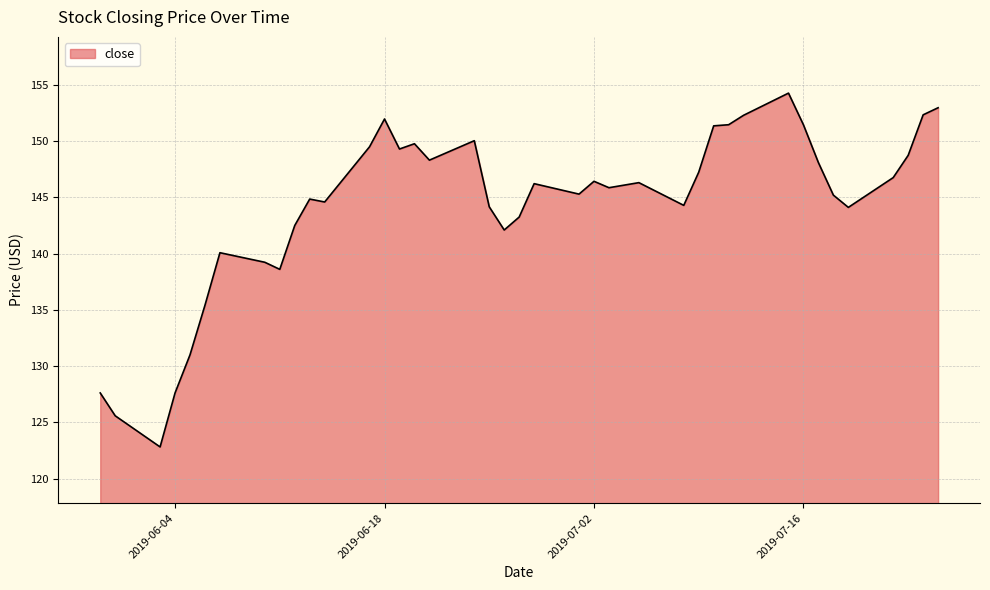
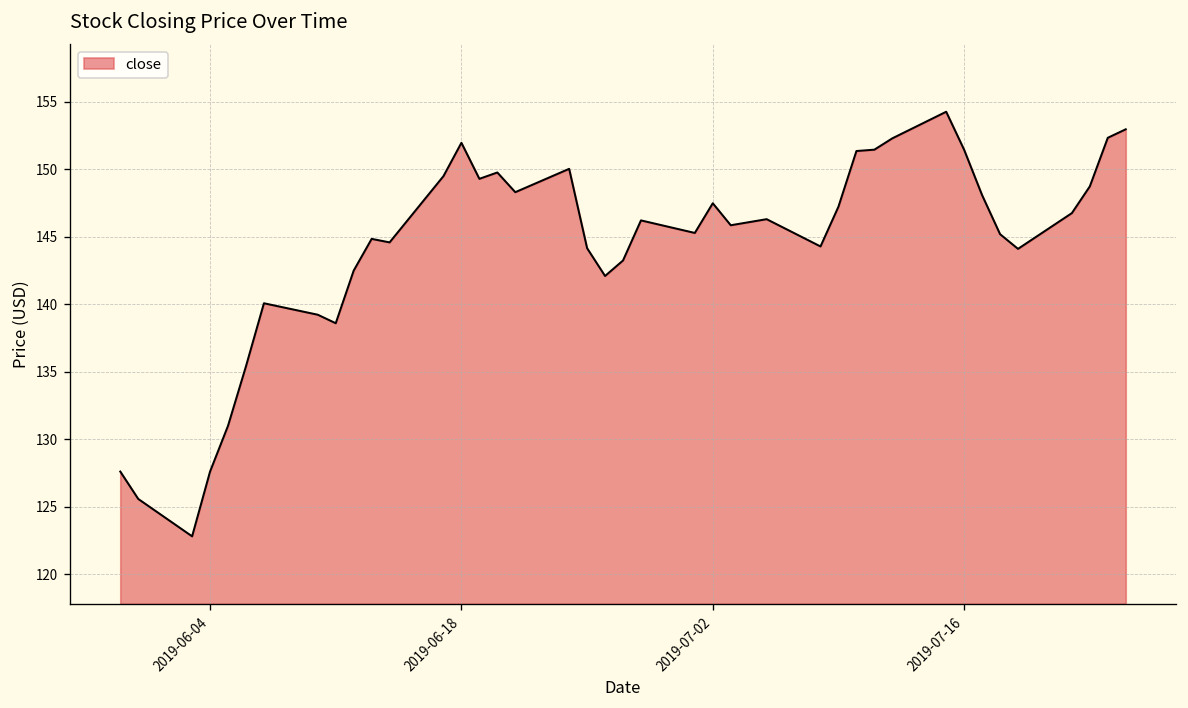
  {
    "2019-06-04": 127.6,
    "2019-06-18": 152.0,
-   "2019-07-02": 146.4,
+   "2019-07-02": 147.5,
    "2019-07-16": 151.5
  }
